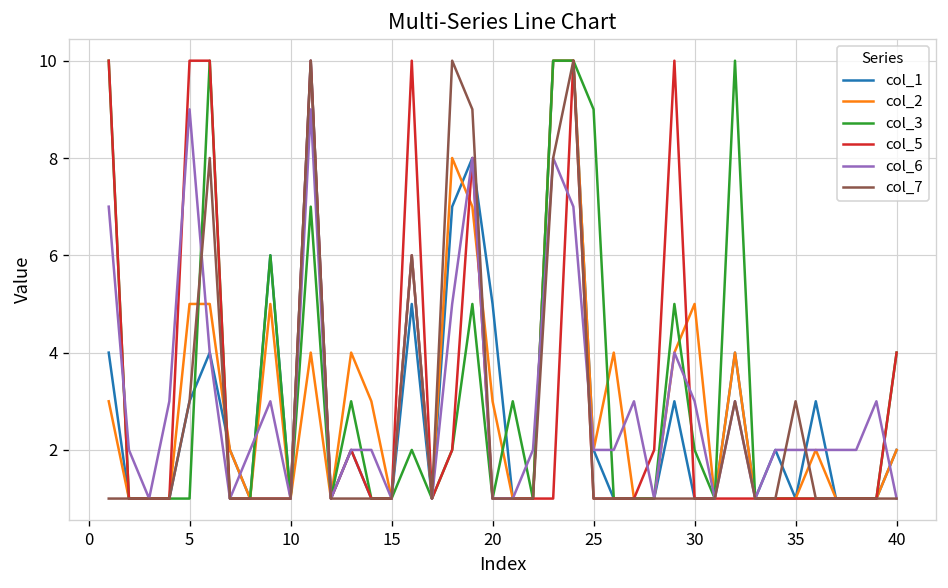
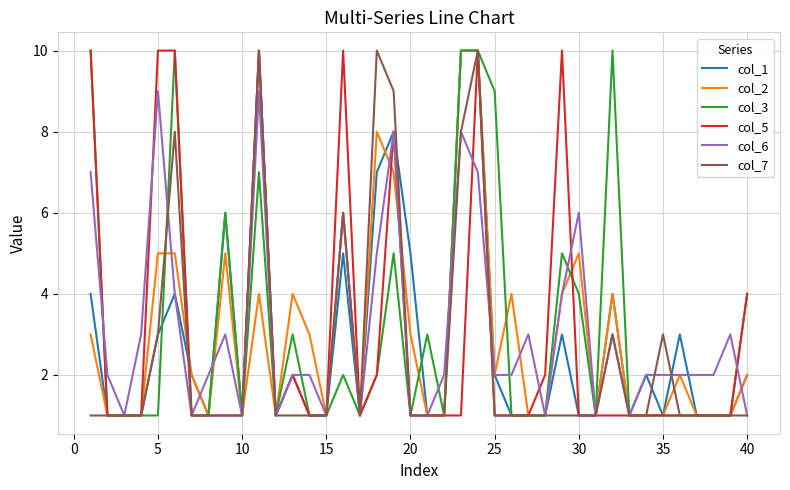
  {
    "col_1": {
      "20": 5
    },
    "col_2": {
      "5": 5,
      "20": 3,
      "30": 5
    },
    "col_3": {
      "5": 1,
      "25": 9,
-     "30": 2
+     "30": 4
    },
    "col_5": {
      "5": 10
    },
    "col_6": {
      "5": 9,
-     "30": 3,
+     "30": 6,
      "35": 2
    },
    "col_7": {
      "35": 3
    }
  }
